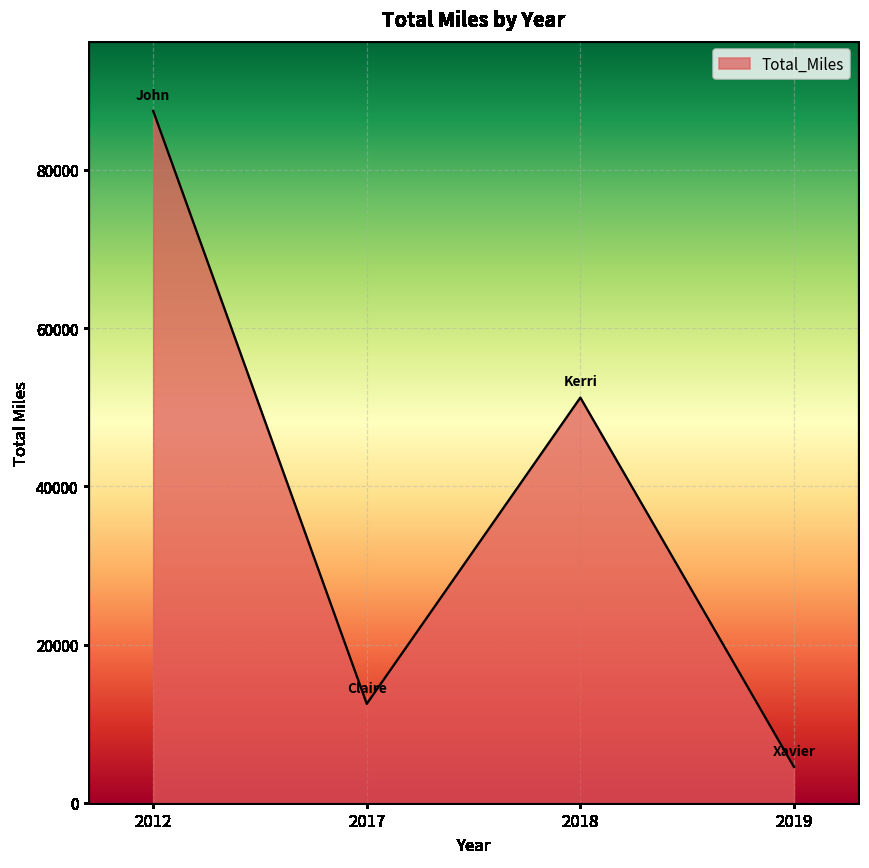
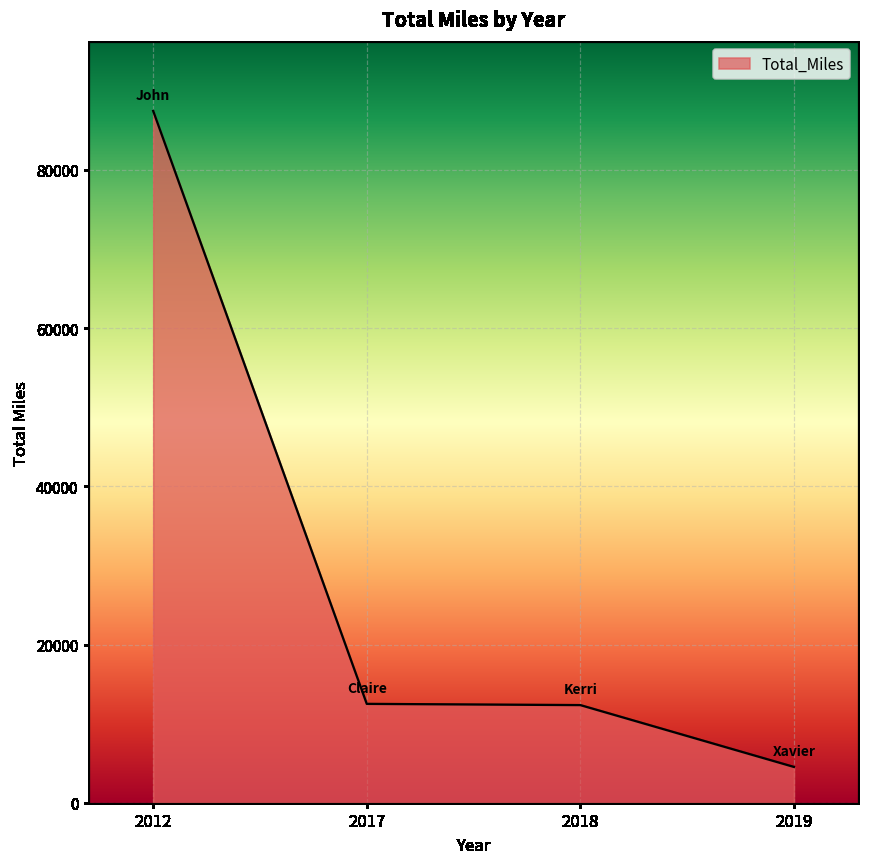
  {
    "2012": 87000,
    "2017": 13000,
-   "2018": 51000,
+   "2018": 12000,
    "2019": 5000
  }
